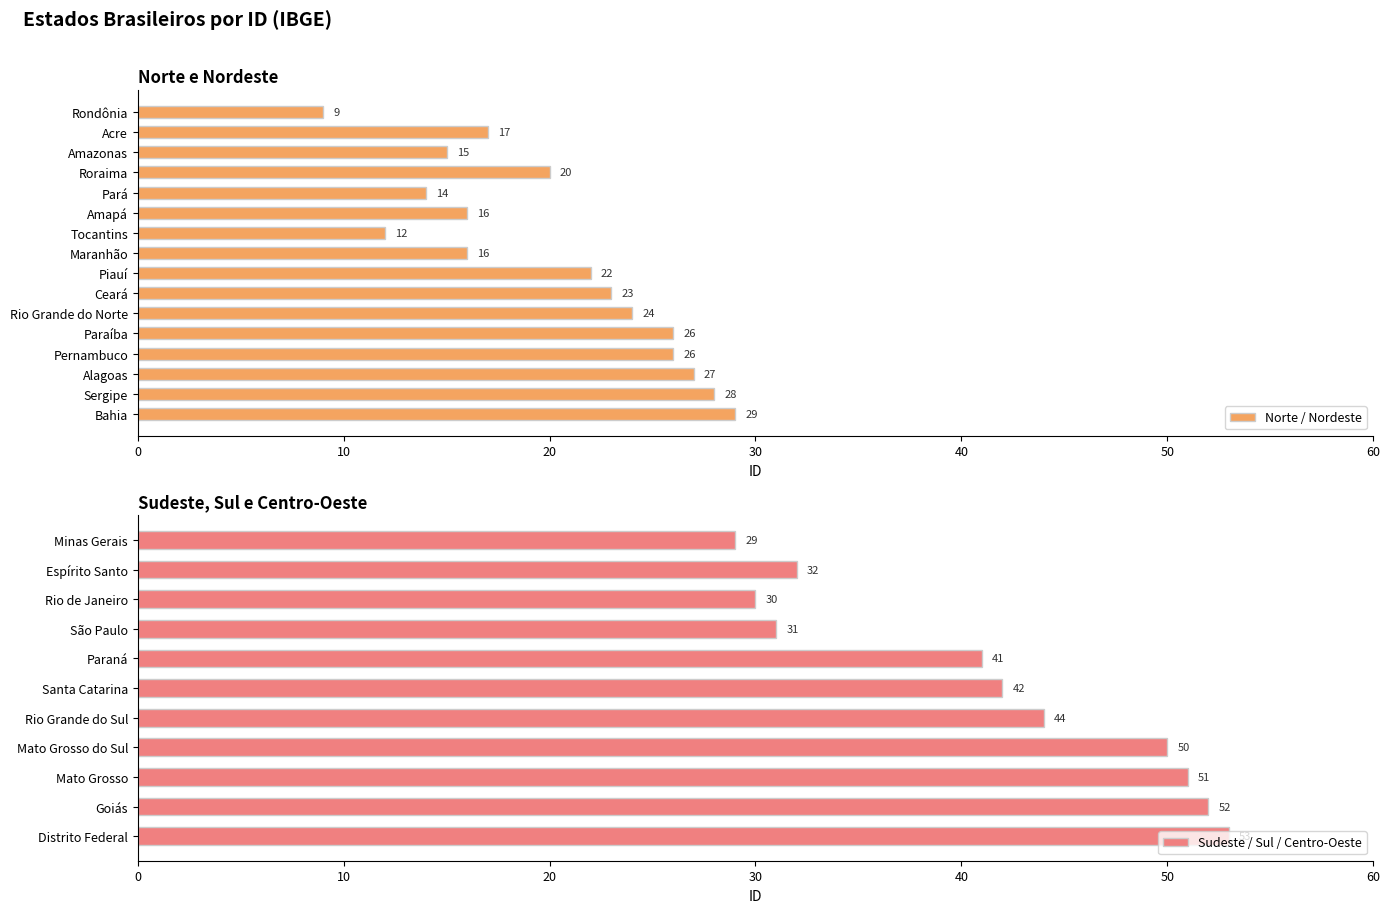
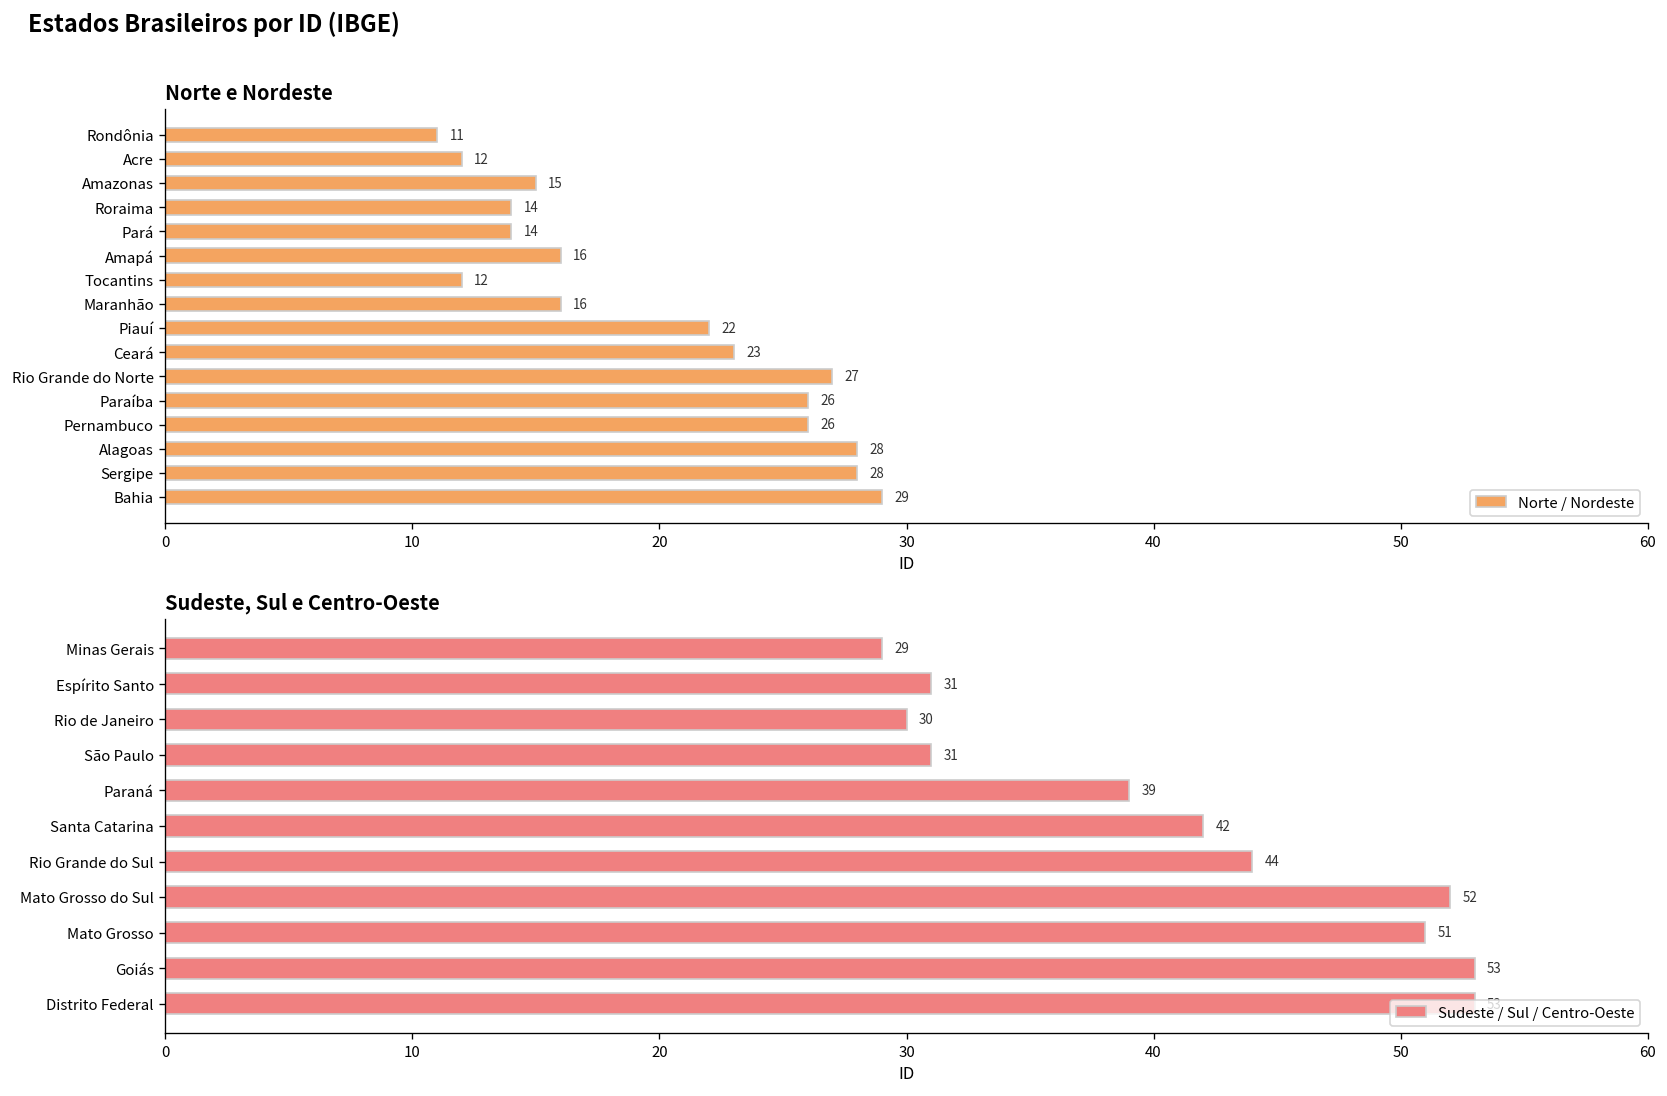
  {
    "Norte e Nordeste": {
-     "Rondônia": 9,
-     "Acre": 17,
+     "Rondônia": 11,
+     "Acre": 12,
      "Amazonas": 15,
-     "Roraima": 20,
+     "Roraima": 14,
      "Pará": 14,
      "Amapá": 16,
      "Tocantins": 12,
      "Maranhão": 16,
      "Piauí": 22,
      "Ceará": 23,
-     "Rio Grande do Norte": 24,
+     "Rio Grande do Norte": 27,
      "Paraíba": 26,
      "Pernambuco": 26,
-     "Alagoas": 27,
+     "Alagoas": 28,
      "Sergipe": 28,
      "Bahia": 29
    },
    "Sudeste, Sul e Centro-Oeste": {
      "Minas Gerais": 29,
-     "Espírito Santo": 32,
+     "Espírito Santo": 31,
      "Rio de Janeiro": 30,
      "São Paulo": 31,
-     "Paraná": 41,
+     "Paraná": 39,
      "Santa Catarina": 42,
      "Rio Grande do Sul": 44,
-     "Mato Grosso do Sul": 50,
+     "Mato Grosso do Sul": 52,
      "Mato Grosso": 51,
-     "Goiás": 52
+     "Goiás": 53
    }
  }
